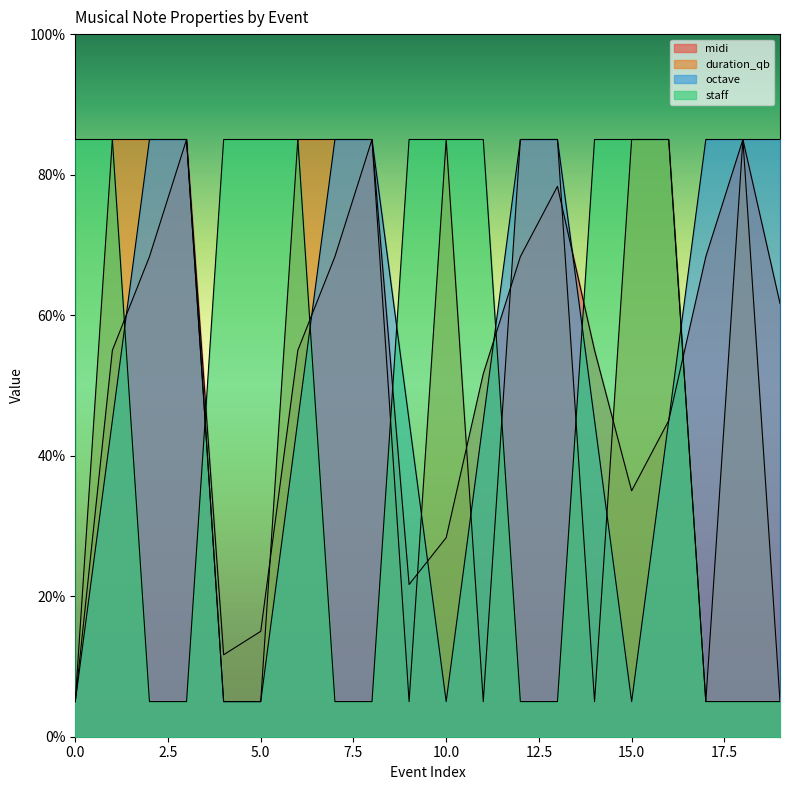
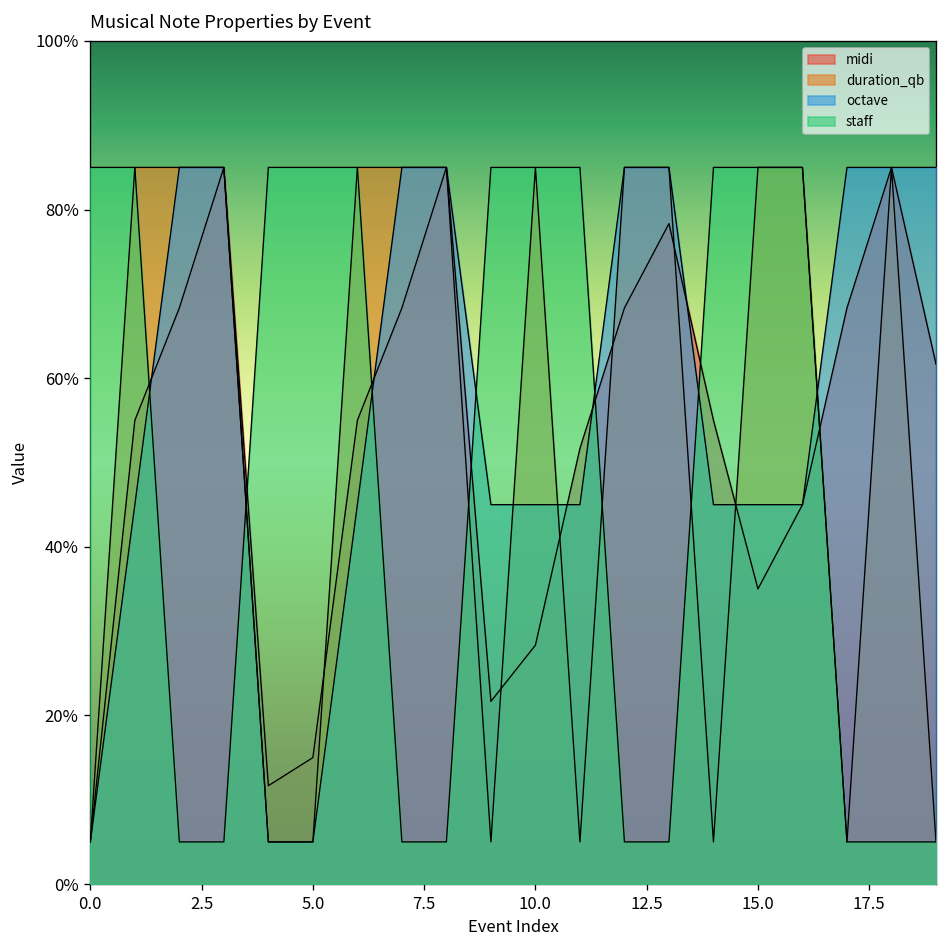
  {
    "octave": {
-     "10.0": "5%",
-     "15.0": "5%"
+     "10.0": "45%",
+     "15.0": "45%"
    },
    "staff": {
      "0.0": "85%",
      "5.0": "85%"
    }
  }
